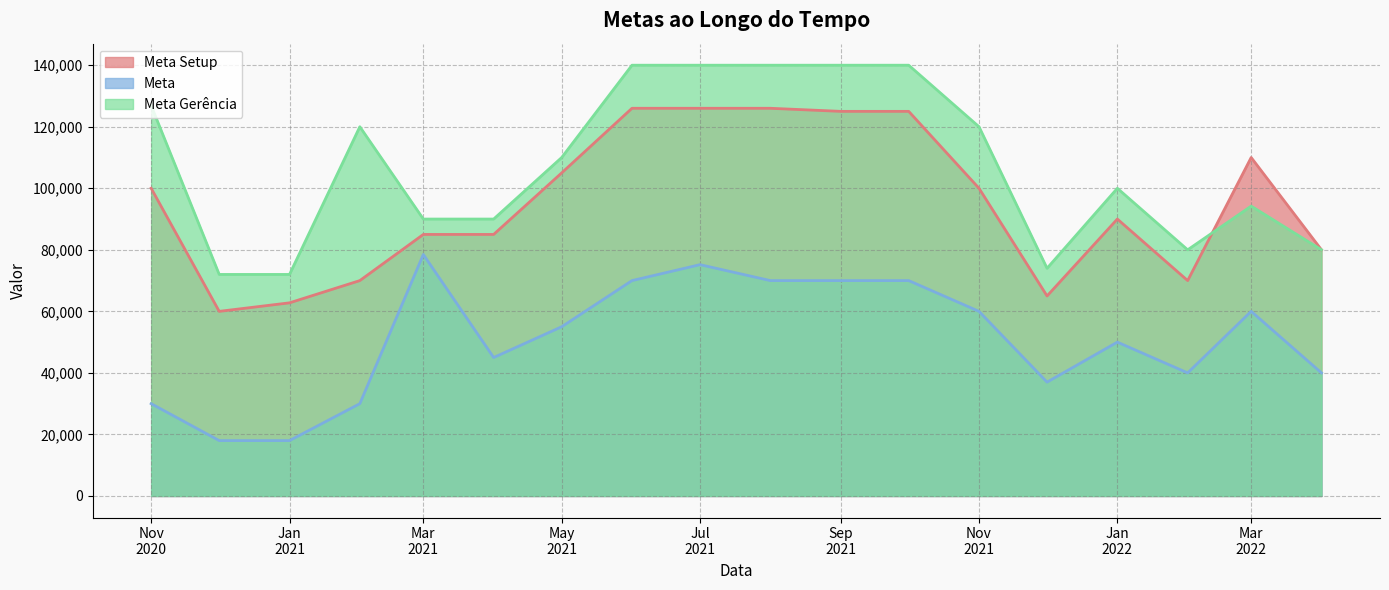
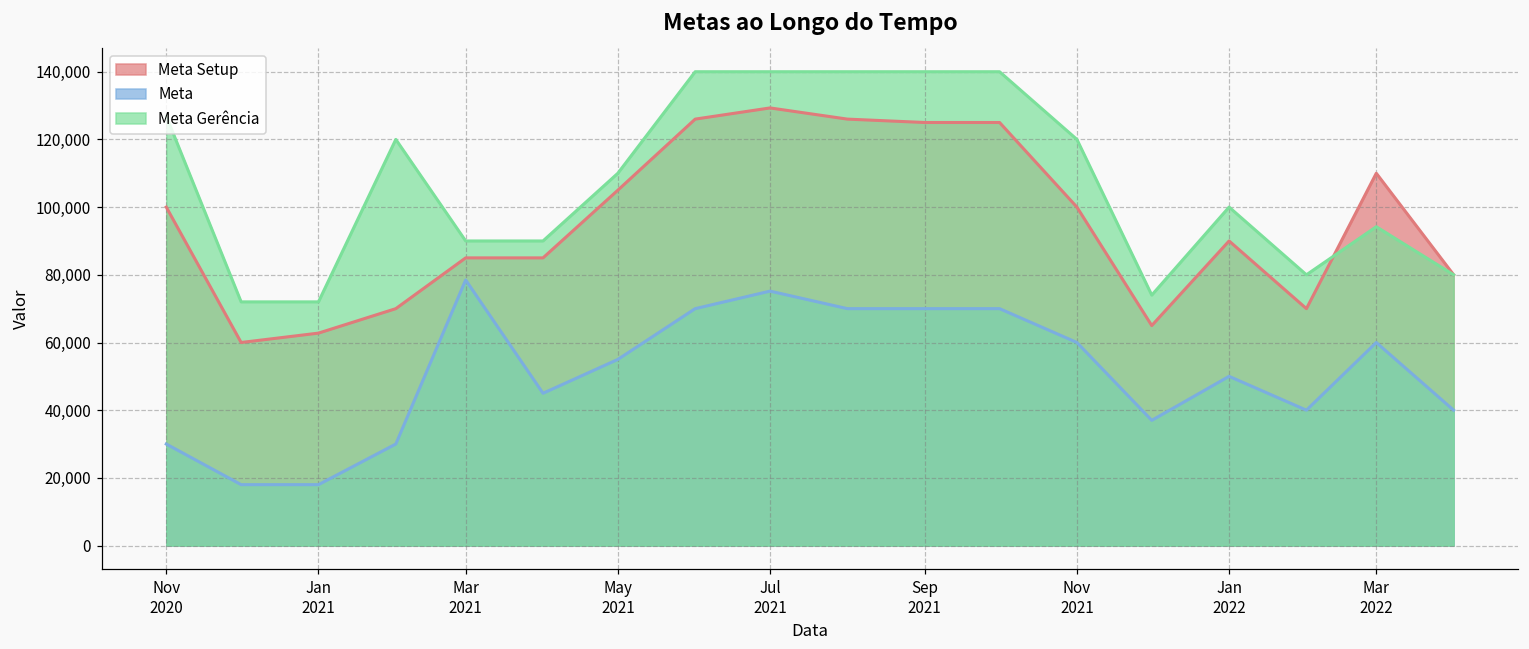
  {
    "Meta Setup": {
      "Nov 2020": "100,000",
      "Jan 2021": "63,000",
      "Mar 2021": "85,000",
      "May 2021": "105,000",
-     "Jul 2021": "126,000",
+     "Jul 2021": "129,000",
      "Sep 2021": "125,000",
      "Nov 2021": "100,000",
      "Jan 2022": "90,000",
      "Mar 2022": "110,000"
    },
    "Meta": {
      "Nov 2020": "30,000",
      "Jan 2021": "18,000",
      "Mar 2021": "78,000",
      "May 2021": "55,000",
      "Jul 2021": "75,000",
      "Sep 2021": "70,000",
      "Nov 2021": "60,000",
      "Jan 2022": "50,000",
      "Mar 2022": "60,000"
    },
    "Meta Gerência": {
      "Jan 2021": "72,000",
      "Mar 2021": "90,000",
      "May 2021": "110,000",
      "Jul 2021": "140,000",
      "Sep 2021": "140,000",
      "Nov 2021": "120,000",
      "Jan 2022": "100,000",
      "Mar 2022": "94,000"
    }
  }
